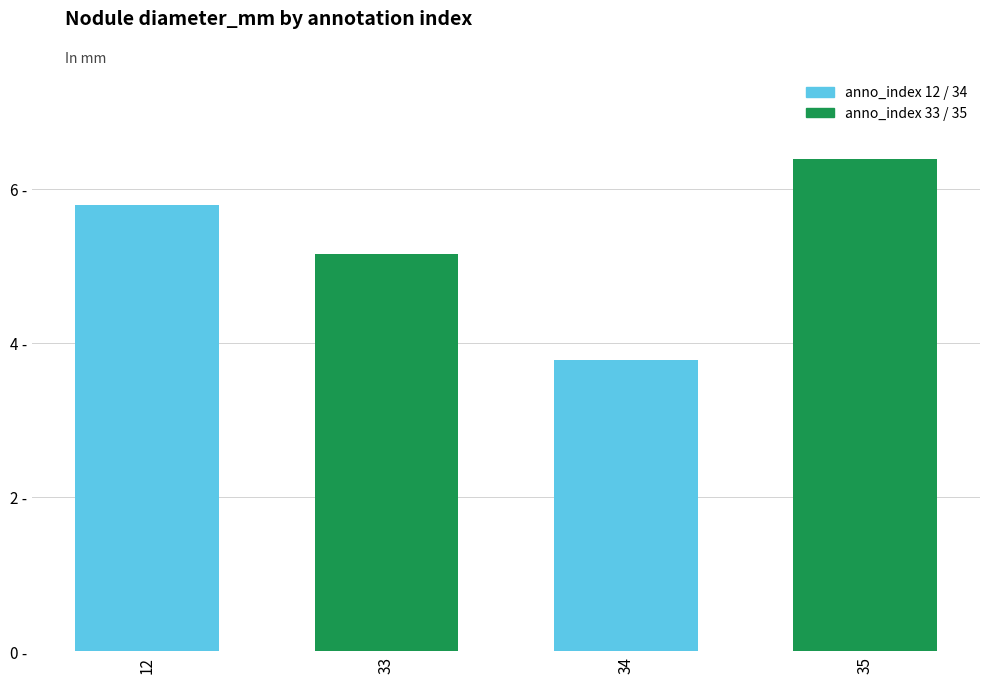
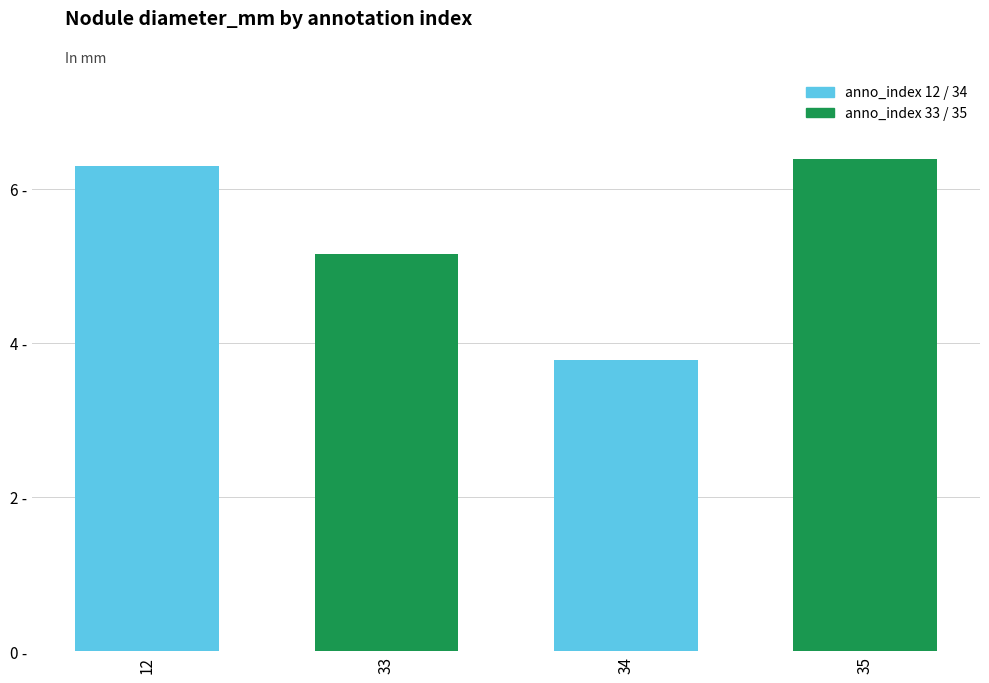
  {
-   "12": "5.8 -",
+   "12": "6.3 -",
    "33": "5.2 -",
    "34": "3.8 -",
    "35": "6.4 -"
  }
